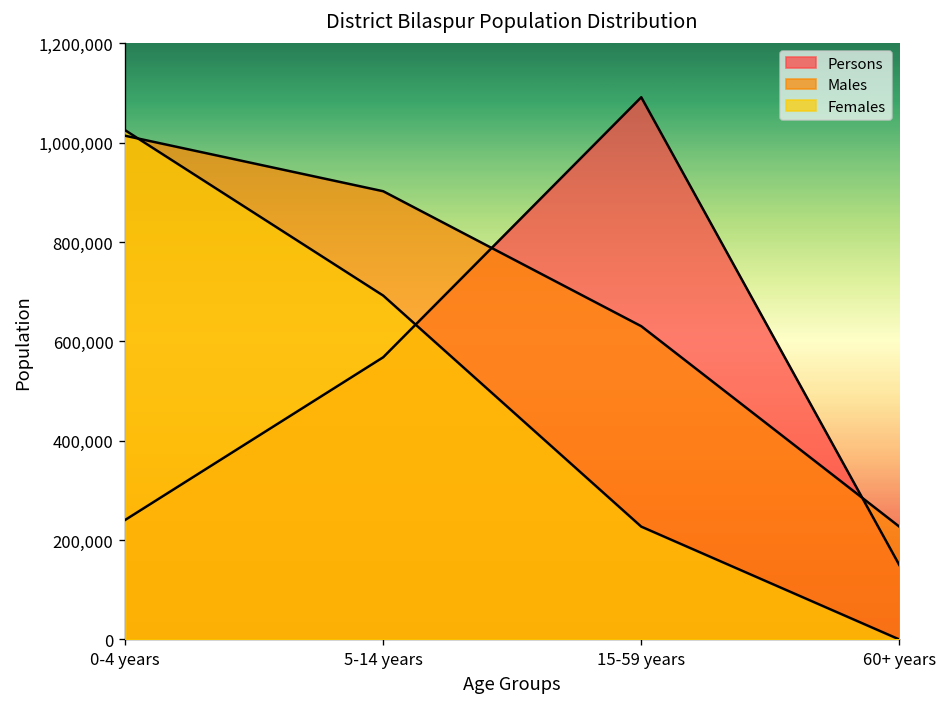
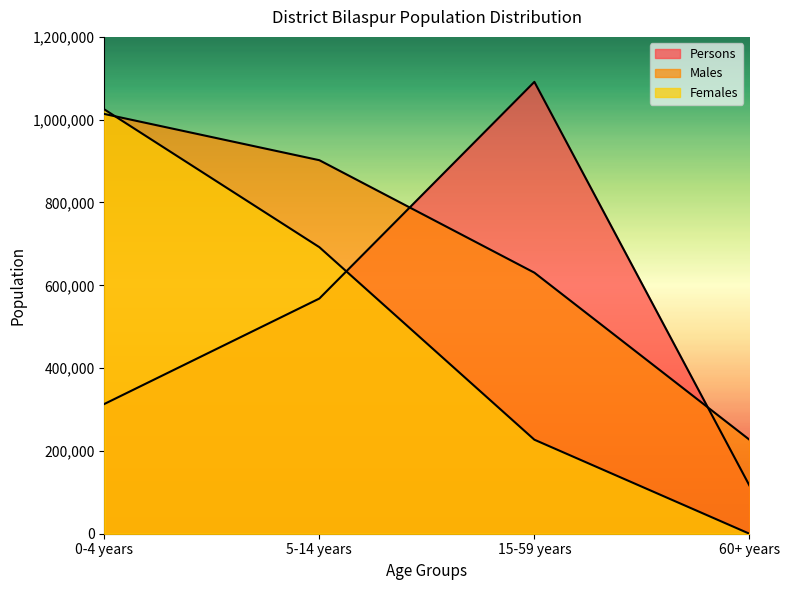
  {
    "Persons": {
-     "0-4 years": "240,000",
+     "0-4 years": "310,000",
      "5-14 years": "570,000",
      "15-59 years": "1,090,000",
-     "60+ years": "150,000"
+     "60+ years": "120,000"
    },
    "Males": {
      "0-4 years": "1,010,000",
      "5-14 years": "900,000",
      "15-59 years": "630,000",
      "60+ years": "230,000"
    },
    "Females": {
      "0-4 years": "1,020,000",
      "5-14 years": "690,000",
      "15-59 years": "230,000",
      "60+ years": "0"
    }
  }
